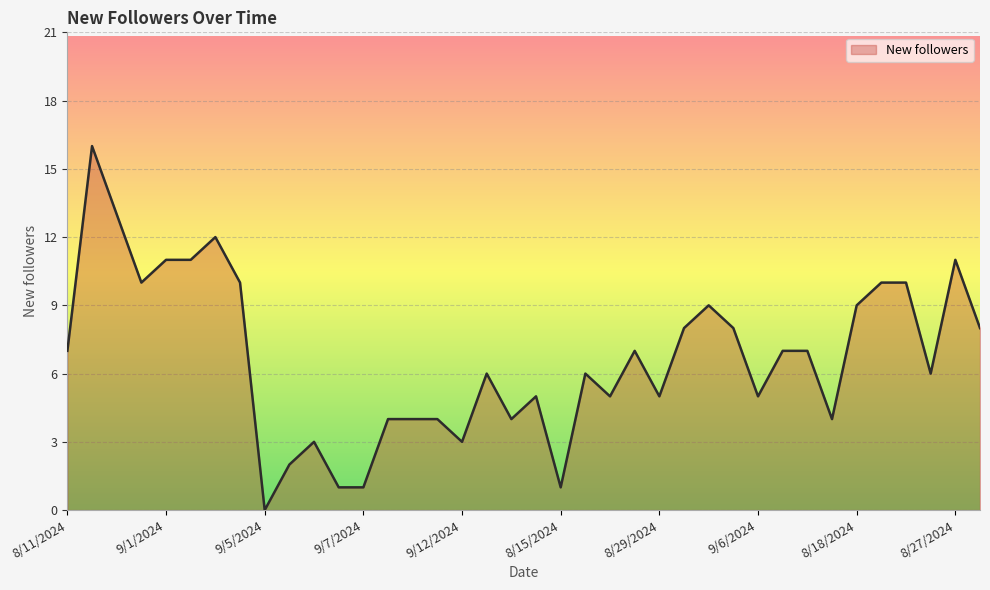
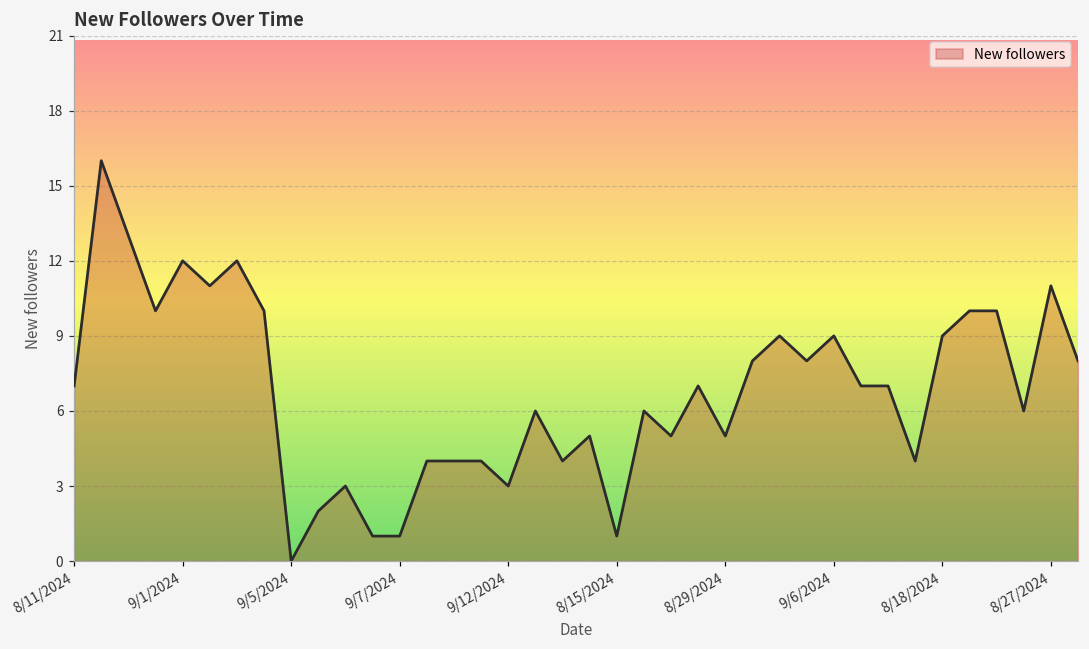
  {
    "8/11/2024": 7,
-   "9/1/2024": 11,
+   "9/1/2024": 12,
    "9/5/2024": 0,
    "9/7/2024": 1,
    "9/12/2024": 3,
    "8/15/2024": 1,
    "8/29/2024": 5,
-   "9/6/2024": 5,
+   "9/6/2024": 9,
    "8/18/2024": 9,
    "8/27/2024": 11
  }
